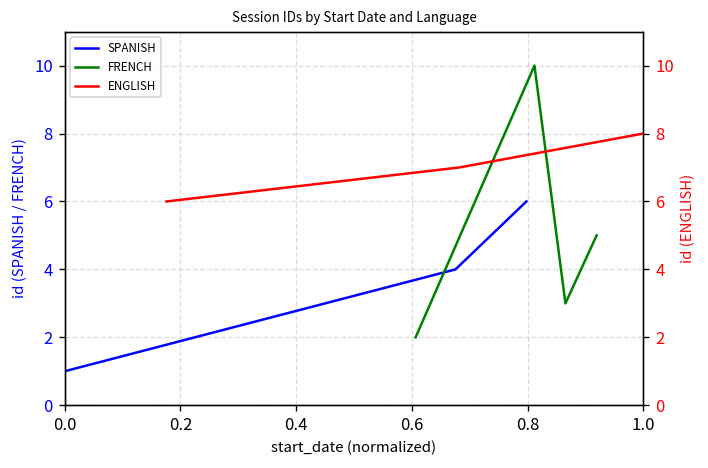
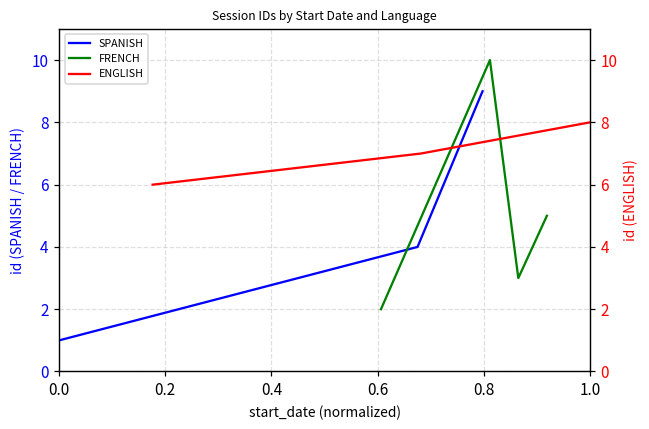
  {
    "SPANISH": {
      "0.0": 1,
-     "0.8": 6
+     "0.8": 9
    },
    "ENGLISH": {
      "1.0": 8.0
    }
  }
